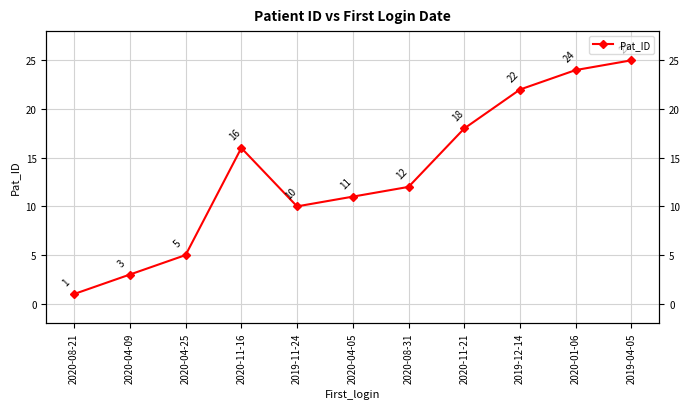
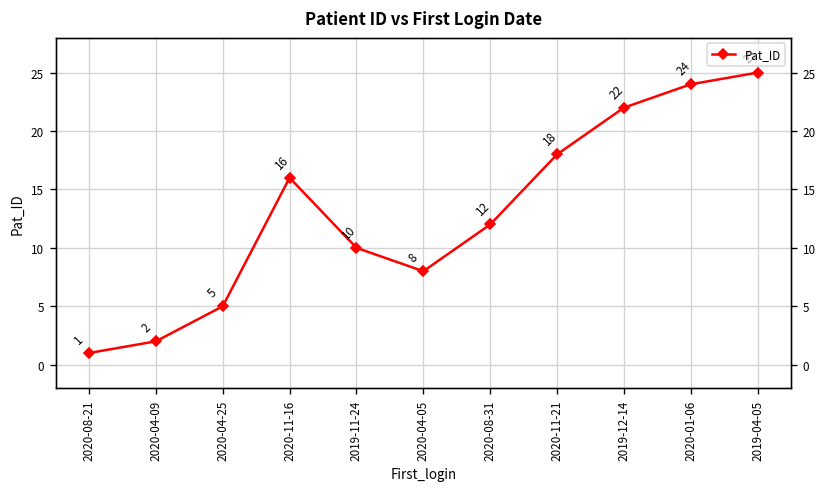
  {
    "2020-08-21": 1,
-   "2020-04-09": 3,
+   "2020-04-09": 2,
    "2020-04-25": 5,
    "2020-11-16": 16,
    "2019-11-24": 10,
-   "2020-04-05": 11,
+   "2020-04-05": 8,
    "2020-08-31": 12,
    "2020-11-21": 18,
    "2019-12-14": 22,
    "2020-01-06": 24
  }
